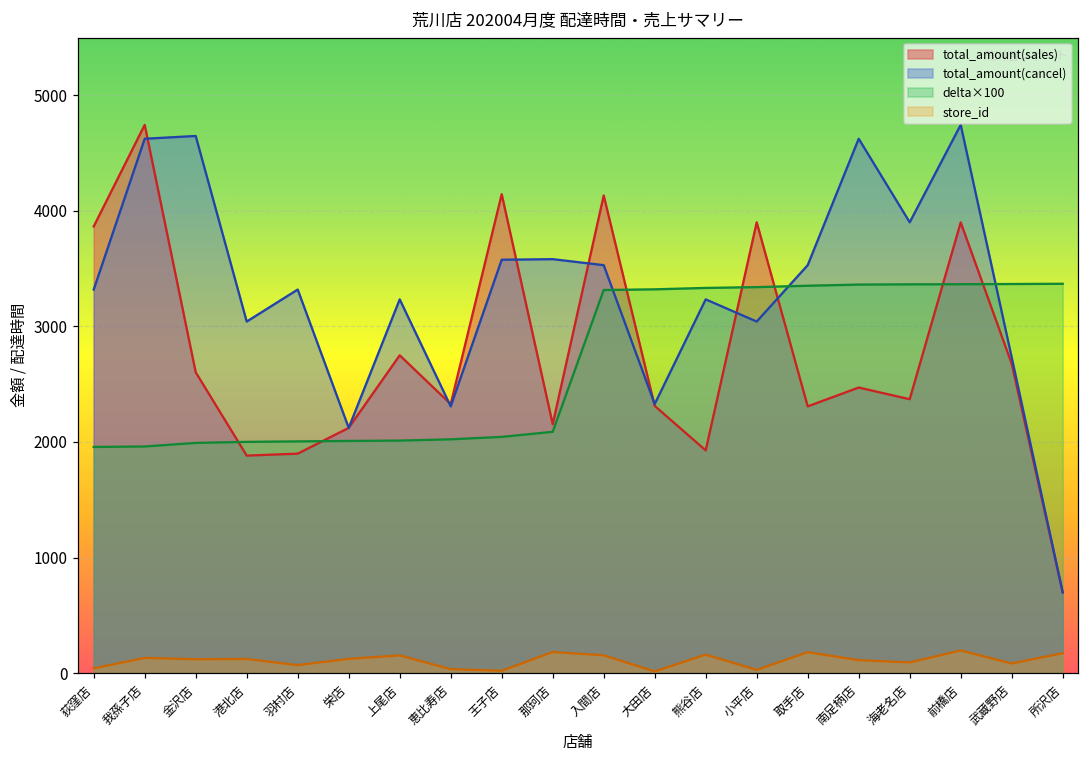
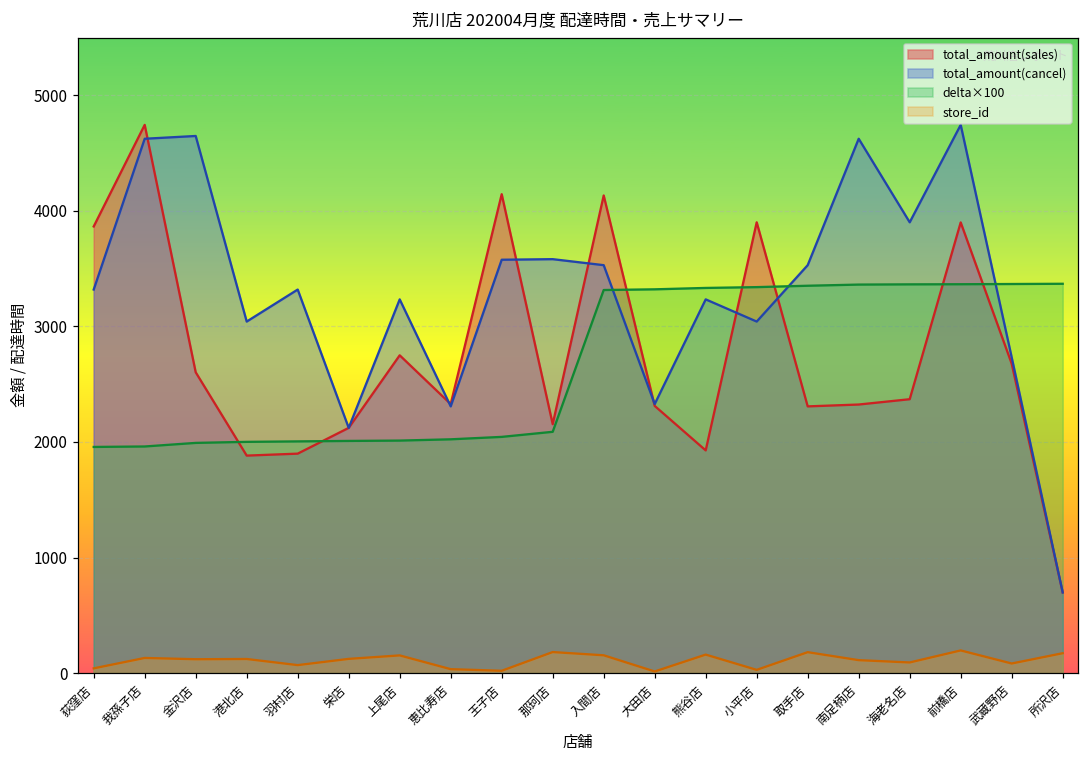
  {
    "total_amount(sales)": {
      "荻窪店": 3870,
      "我孫子店": 4740,
      "金沢店": 2600,
      "港北店": 1880,
      "羽村店": 1900,
      "上尾店": 2750,
      "王子店": 4140,
      "那珂店": 2150,
      "入間店": 4130,
      "熊谷店": 1930,
      "小平店": 3900,
      "取手店": 2310,
-     "南足柄店": 2470,
+     "南足柄店": 2320,
      "海老名店": 2370,
      "前橋店": 3900,
      "武蔵野店": 2680
    },
    "total_amount(cancel)": {
      "荻窪店": 3320,
      "我孫子店": 4620,
      "金沢店": 4650,
      "港北店": 3040,
      "羽村店": 3320,
      "上尾店": 3230,
      "王子店": 3580,
      "那珂店": 3580,
      "入間店": 3530,
      "熊谷店": 3230,
      "小平店": 3040,
      "取手店": 3530,
      "南足柄店": 4620,
      "海老名店": 3900,
      "前橋店": 4740,
      "武蔵野店": 2730
    },
    "delta×100": {
      "荻窪店": 1960,
      "我孫子店": 1960,
      "金沢店": 1990,
      "港北店": 2000,
      "羽村店": 2010,
      "栄店": 2010,
      "上尾店": 2010,
      "恵比寿店": 2020,
      "王子店": 2040,
      "那珂店": 2090,
      "入間店": 3320,
      "大田店": 3320,
      "熊谷店": 3330,
      "小平店": 3340,
      "取手店": 3350,
      "南足柄店": 3360,
      "海老名店": 3360,
      "前橋店": 3370,
      "武蔵野店": 3370,
      "所沢店": 3370
    },
    "store_id": {
      "荻窪店": 40,
      "我孫子店": 130,
      "金沢店": 120,
      "港北店": 120,
      "羽村店": 70,
      "栄店": 120,
      "上尾店": 150,
      "恵比寿店": 30,
      "王子店": 20,
      "那珂店": 180,
      "入間店": 150,
      "大田店": 10,
      "熊谷店": 160,
      "小平店": 30,
      "取手店": 180,
      "南足柄店": 110,
      "海老名店": 90,
      "前橋店": 200,
      "武蔵野店": 80,
      "所沢店": 170
    }
  }
